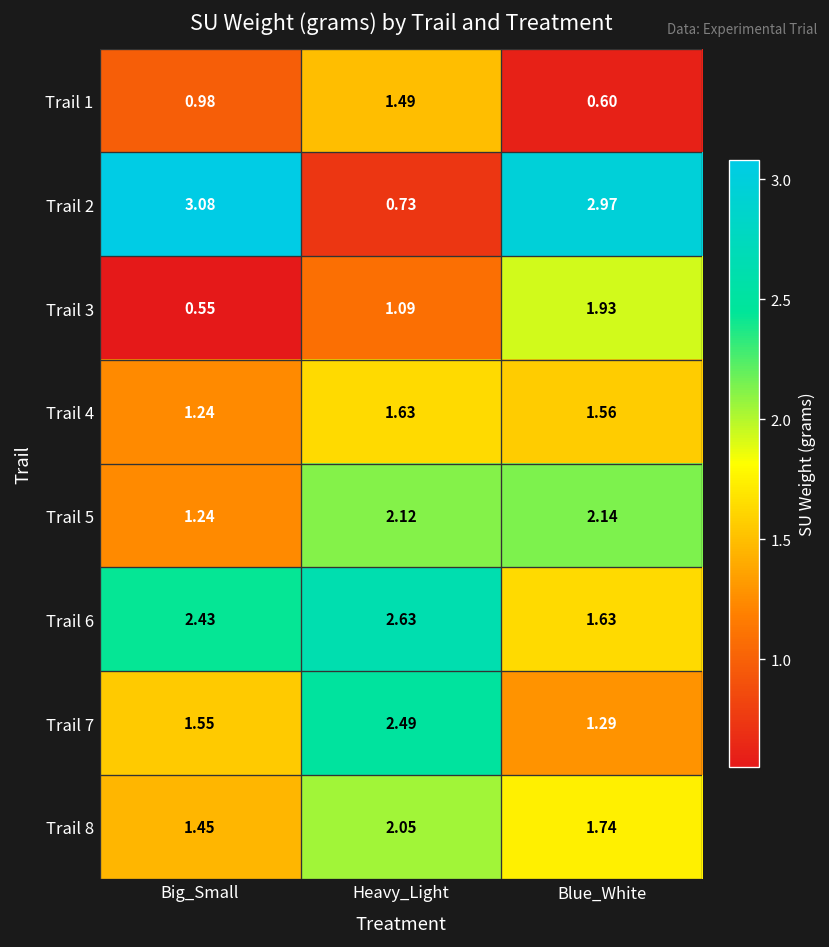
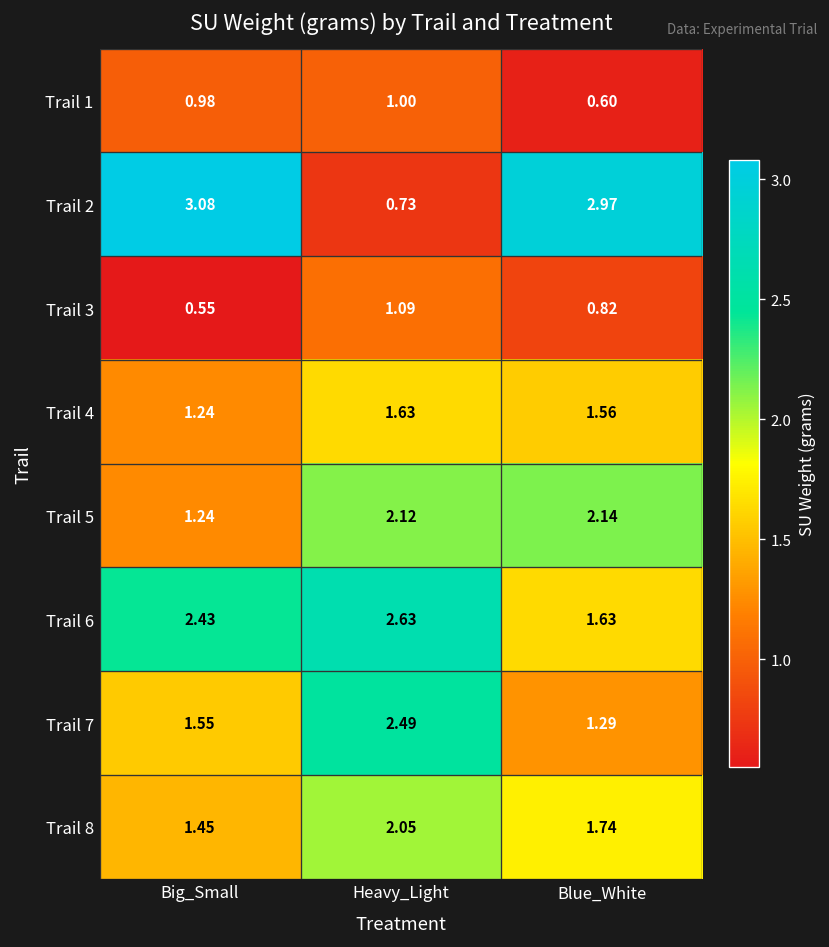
  {
    "Trail 1": {
      "Big_Small": 0.98,
-     "Heavy_Light": 1.49,
+     "Heavy_Light": 1.00,
      "Blue_White": 0.60
    },
    "Trail 2": {
      "Big_Small": 3.08,
      "Heavy_Light": 0.73,
      "Blue_White": 2.97
    },
    "Trail 3": {
      "Big_Small": 0.55,
      "Heavy_Light": 1.09,
-     "Blue_White": 1.93
+     "Blue_White": 0.82
    },
    "Trail 4": {
      "Big_Small": 1.24,
      "Heavy_Light": 1.63,
      "Blue_White": 1.56
    },
    "Trail 5": {
      "Big_Small": 1.24,
      "Heavy_Light": 2.12,
      "Blue_White": 2.14
    },
    "Trail 6": {
      "Big_Small": 2.43,
      "Heavy_Light": 2.63,
      "Blue_White": 1.63
    },
    "Trail 7": {
      "Big_Small": 1.55,
      "Heavy_Light": 2.49,
      "Blue_White": 1.29
    },
    "Trail 8": {
      "Big_Small": 1.45,
      "Heavy_Light": 2.05,
      "Blue_White": 1.74
    }
  }
